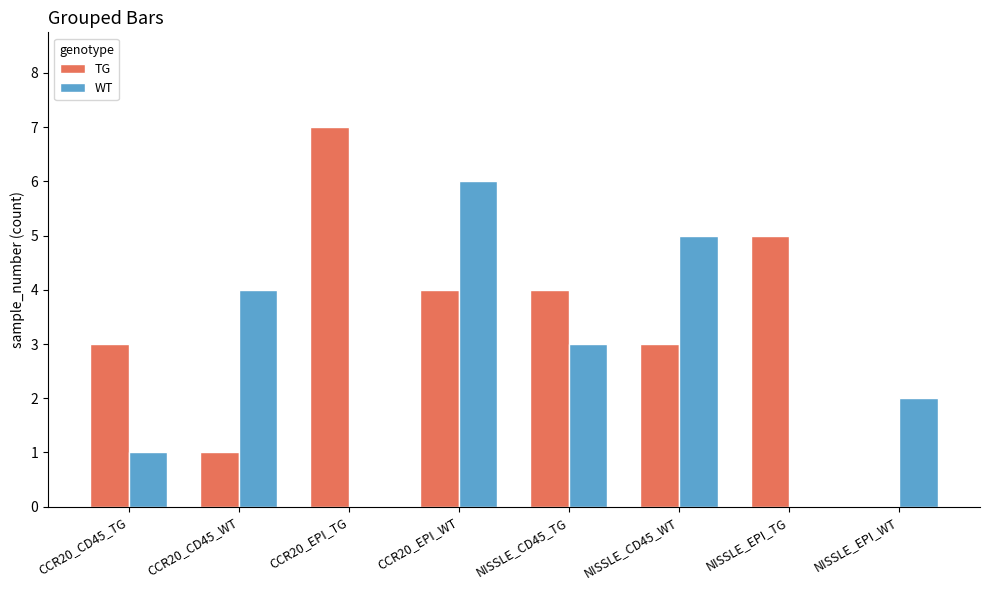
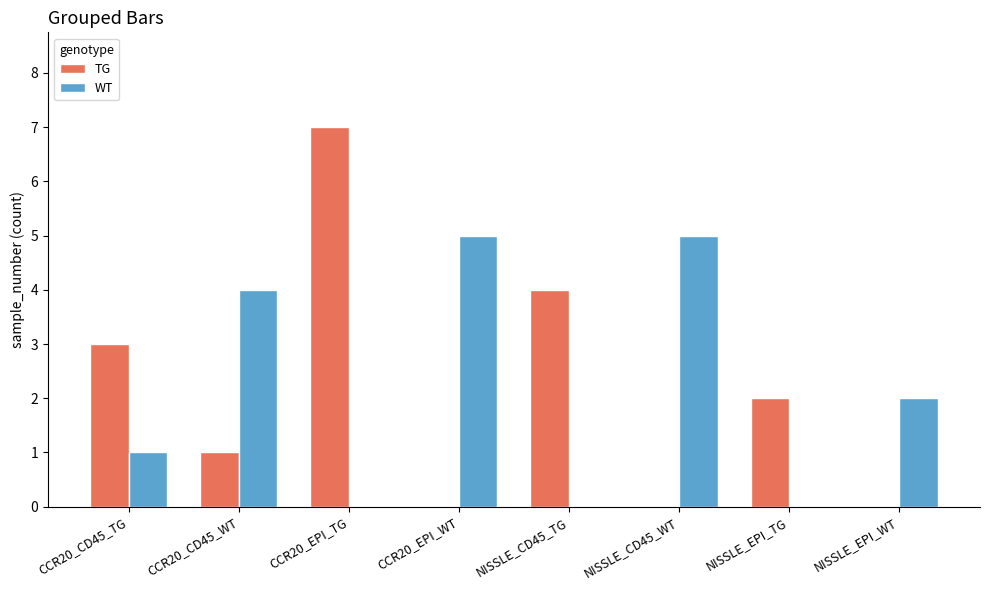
  {
    "TG": {
      "CCR20_CD45_TG": 3,
      "CCR20_CD45_WT": 1,
      "CCR20_EPI_TG": 7,
-     "CCR20_EPI_WT": 4,
+     "CCR20_EPI_WT": 0,
      "NISSLE_CD45_TG": 4,
-     "NISSLE_CD45_WT": 3,
-     "NISSLE_EPI_TG": 5,
+     "NISSLE_CD45_WT": 0,
+     "NISSLE_EPI_TG": 2,
      "NISSLE_EPI_WT": 0
    },
    "WT": {
      "CCR20_CD45_TG": 1,
      "CCR20_CD45_WT": 4,
      "CCR20_EPI_TG": 0,
-     "CCR20_EPI_WT": 6,
-     "NISSLE_CD45_TG": 3,
+     "CCR20_EPI_WT": 5,
+     "NISSLE_CD45_TG": 0,
      "NISSLE_CD45_WT": 5,
      "NISSLE_EPI_TG": 0,
      "NISSLE_EPI_WT": 2
    }
  }
